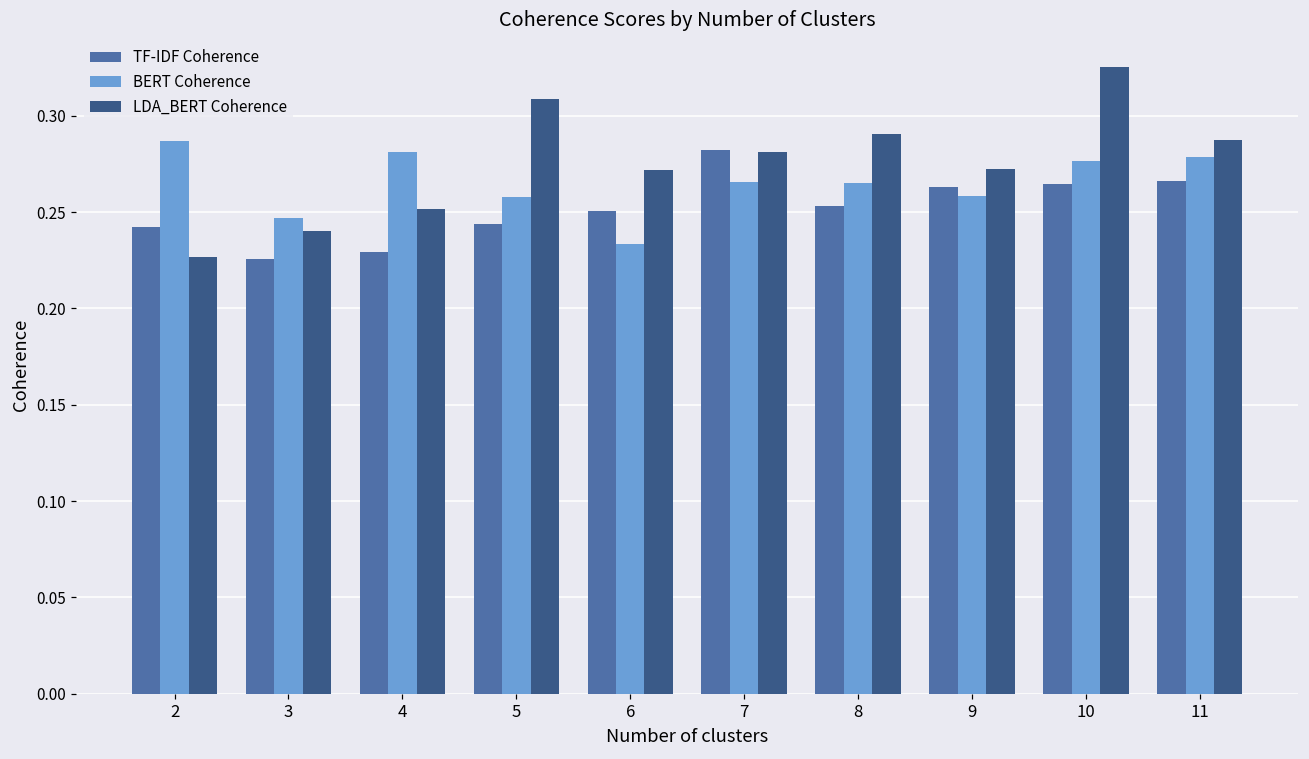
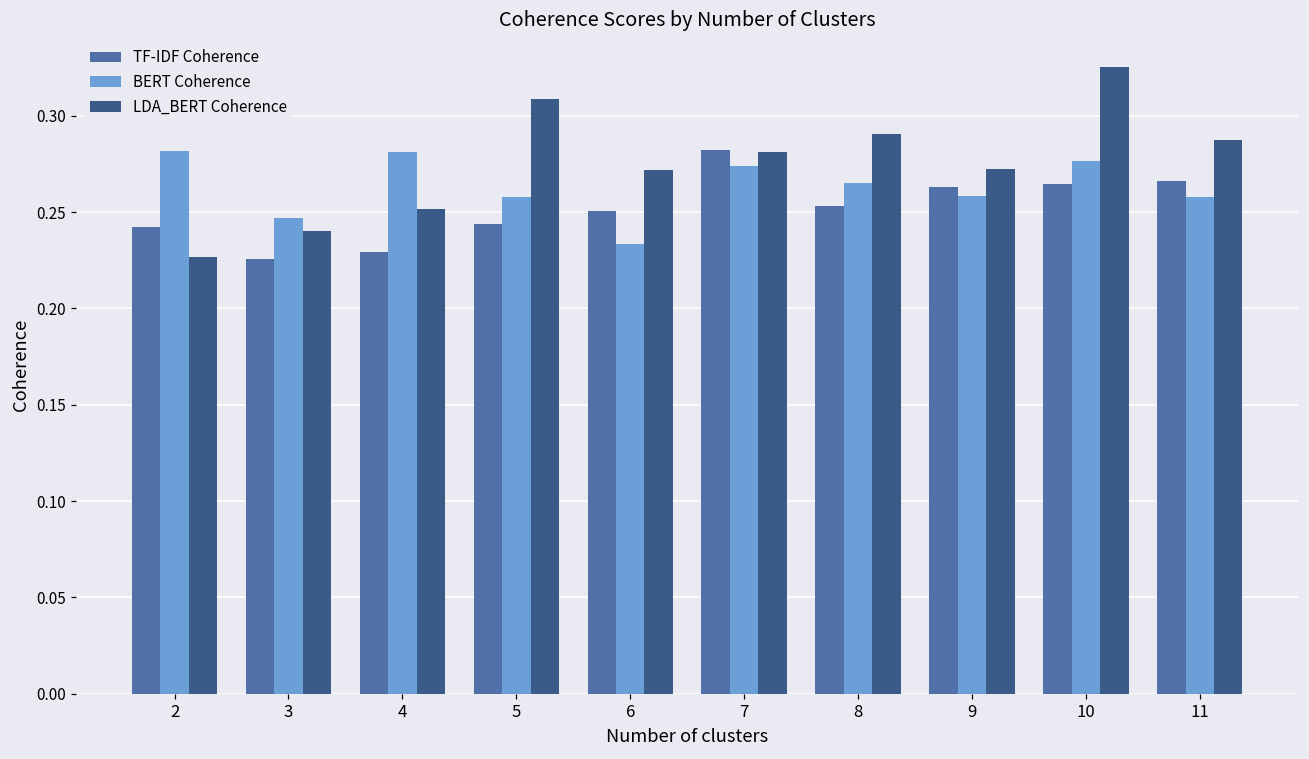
  {
    "BERT Coherence": {
-     "2": 0.287,
+     "2": 0.282,
      "3": 0.247,
      "4": 0.281,
      "5": 0.258,
      "6": 0.234,
-     "7": 0.266,
+     "7": 0.274,
      "8": 0.265,
      "9": 0.259,
      "10": 0.277,
-     "11": 0.279
+     "11": 0.258
    }
  }
